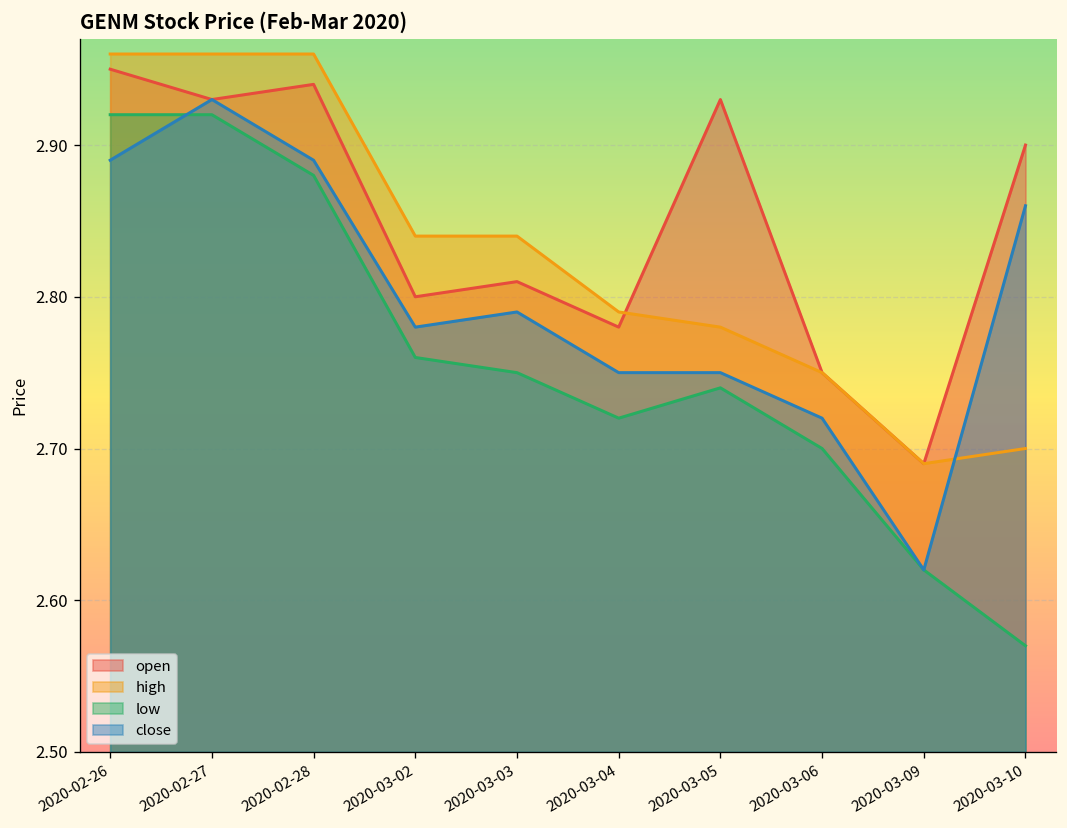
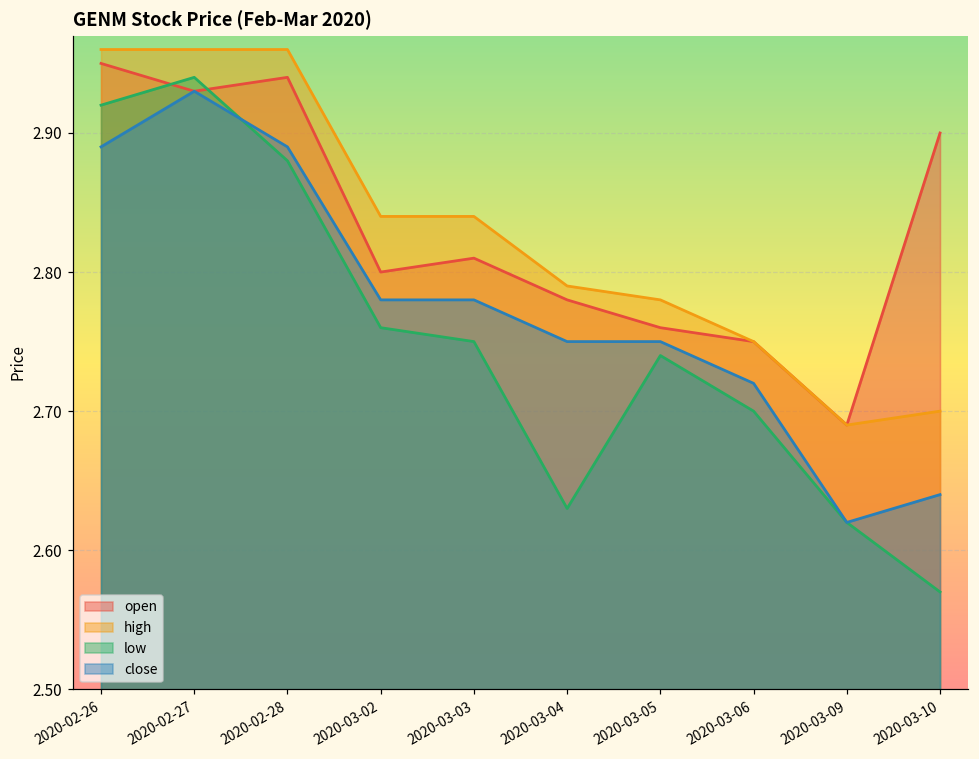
  {
    "open": {
      "2020-02-26": 2.95,
      "2020-02-28": 2.94,
      "2020-03-02": 2.80,
      "2020-03-03": 2.81,
      "2020-03-04": 2.78,
-     "2020-03-05": 2.93,
+     "2020-03-05": 2.76,
      "2020-03-10": 2.90
    },
    "high": {
      "2020-02-26": 2.96,
      "2020-02-27": 2.96,
      "2020-02-28": 2.96,
      "2020-03-02": 2.84,
      "2020-03-03": 2.84,
      "2020-03-04": 2.79,
      "2020-03-05": 2.78,
      "2020-03-10": 2.70
    },
    "low": {
      "2020-02-26": 2.92,
-     "2020-02-27": 2.92,
+     "2020-02-27": 2.94,
      "2020-02-28": 2.88,
      "2020-03-02": 2.76,
      "2020-03-03": 2.75,
-     "2020-03-04": 2.72,
+     "2020-03-04": 2.63,
      "2020-03-05": 2.74,
      "2020-03-06": 2.70,
      "2020-03-10": 2.57
    },
    "close": {
      "2020-02-26": 2.89,
      "2020-02-28": 2.89,
      "2020-03-02": 2.78,
-     "2020-03-03": 2.79,
+     "2020-03-03": 2.78,
      "2020-03-04": 2.75,
      "2020-03-05": 2.75,
      "2020-03-06": 2.72,
-     "2020-03-10": 2.86
+     "2020-03-10": 2.64
    }
  }
